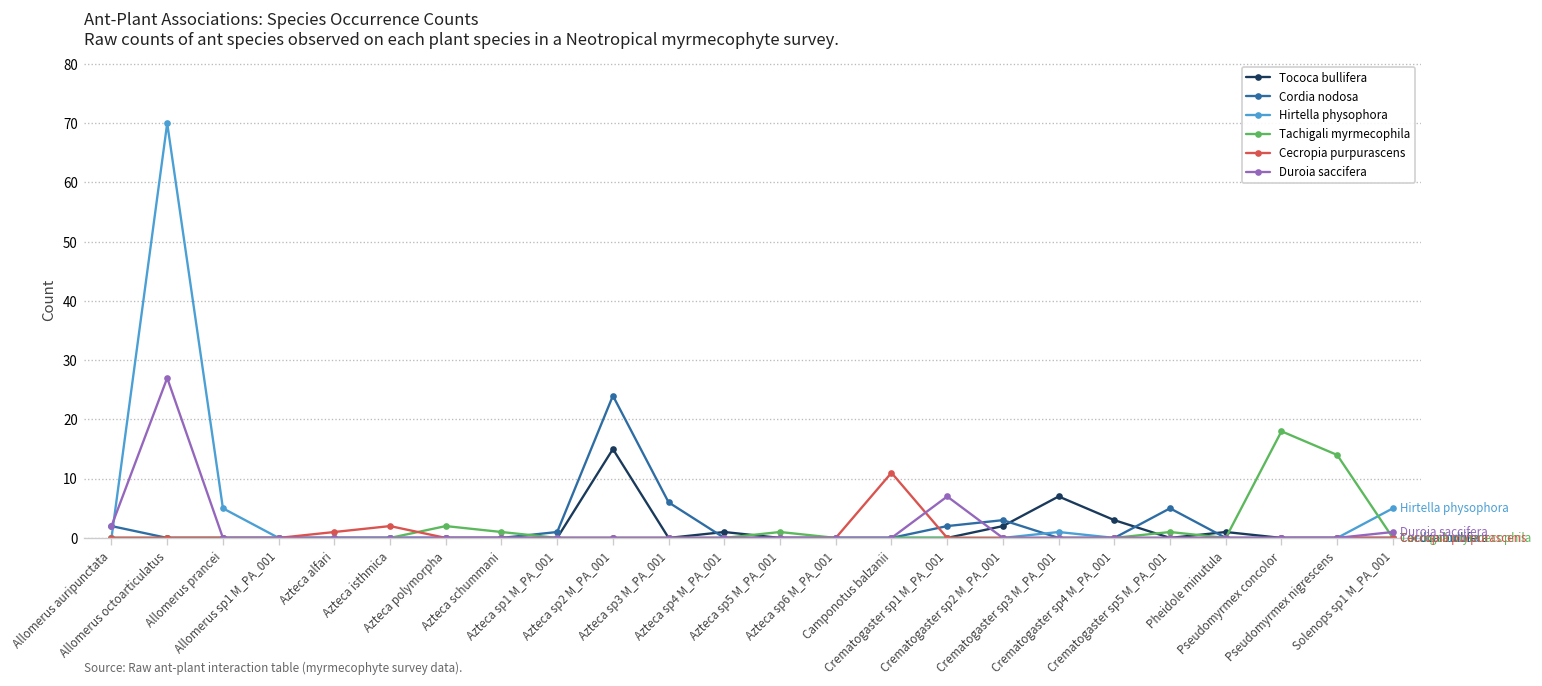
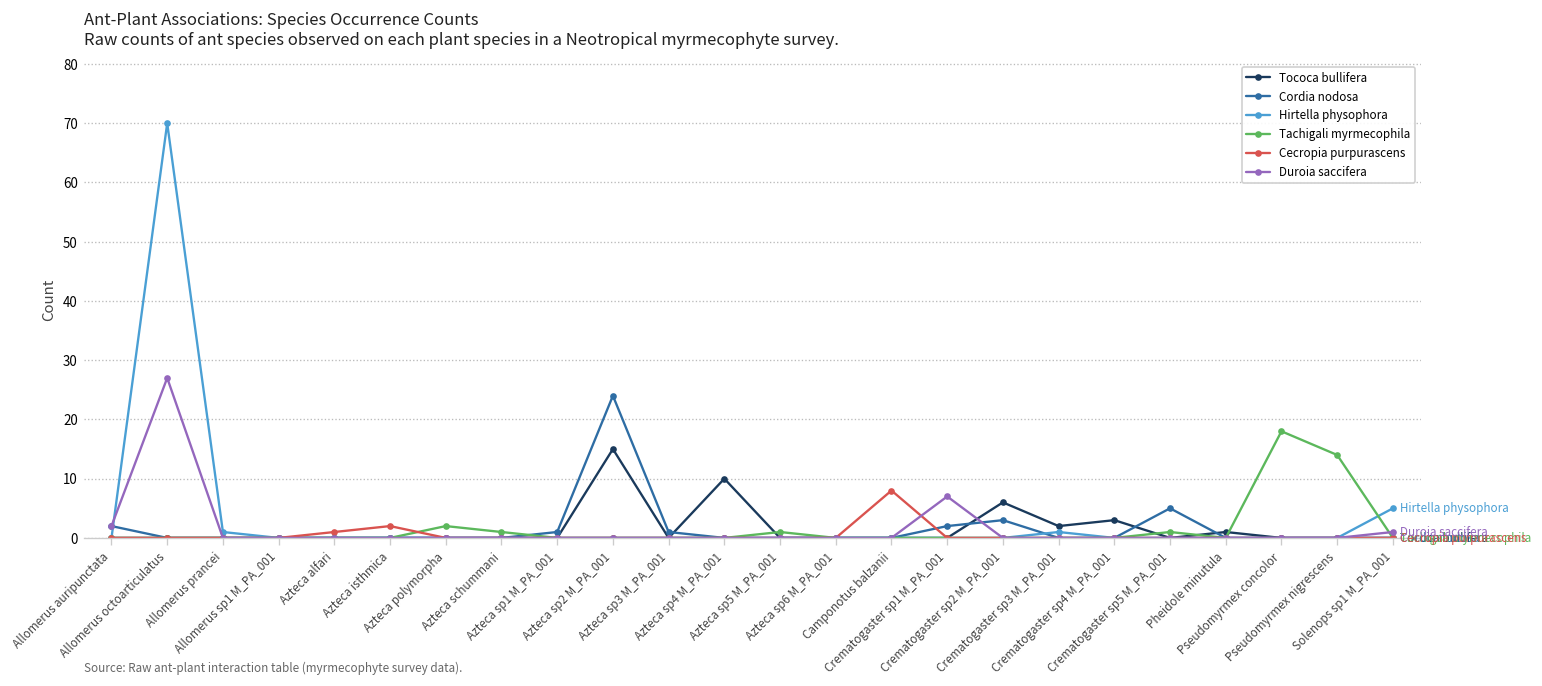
  {
    "Tococa bullifera": {
      "Azteca sp2 M_PA_001": 15,
-     "Azteca sp4 M_PA_001": 1,
-     "Crematogaster sp2 M_PA_001": 2,
-     "Crematogaster sp3 M_PA_001": 7,
+     "Azteca sp4 M_PA_001": 10,
+     "Crematogaster sp2 M_PA_001": 6,
+     "Crematogaster sp3 M_PA_001": 2,
      "Crematogaster sp4 M_PA_001": 3,
      "Pheidole minutula": 1
    },
    "Cordia nodosa": {
      "Azteca sp1 M_PA_001": 1,
      "Azteca sp2 M_PA_001": 24,
-     "Azteca sp3 M_PA_001": 6,
+     "Azteca sp3 M_PA_001": 1,
      "Crematogaster sp1 M_PA_001": 2,
      "Crematogaster sp2 M_PA_001": 3,
      "Crematogaster sp5 M_PA_001": 5
    },
    "Hirtella physophora": {
      "Allomerus octoarticulatus": 70,
-     "Allomerus prancei": 5,
+     "Allomerus prancei": 1,
      "Crematogaster sp3 M_PA_001": 1,
      "Solenops sp1 M_PA_001": 5
    },
    "Tachigali myrmecophila": {
      "Azteca polymorpha": 2,
      "Azteca schummani": 1,
      "Azteca sp5 M_PA_001": 1,
      "Crematogaster sp5 M_PA_001": 1,
      "Pseudomyrmex concolor": 18,
      "Pseudomyrmex nigrescens": 14
    },
    "Cecropia purpurascens": {
      "Azteca alfari": 1,
      "Azteca isthmica": 2,
-     "Camponotus balzanii": 11
+     "Camponotus balzanii": 8
    },
    "Duroia saccifera": {
      "Allomerus octoarticulatus": 27,
      "Crematogaster sp1 M_PA_001": 7,
      "Solenops sp1 M_PA_001": 1
    }
  }
